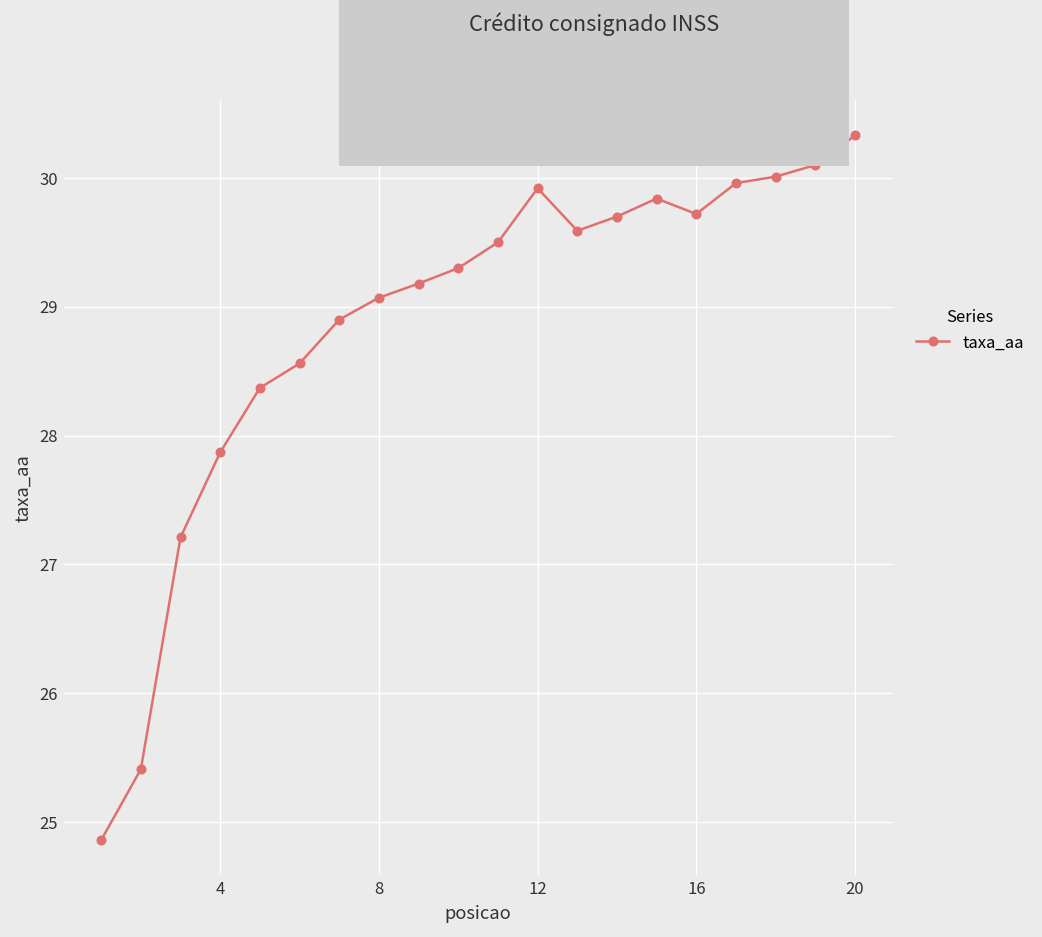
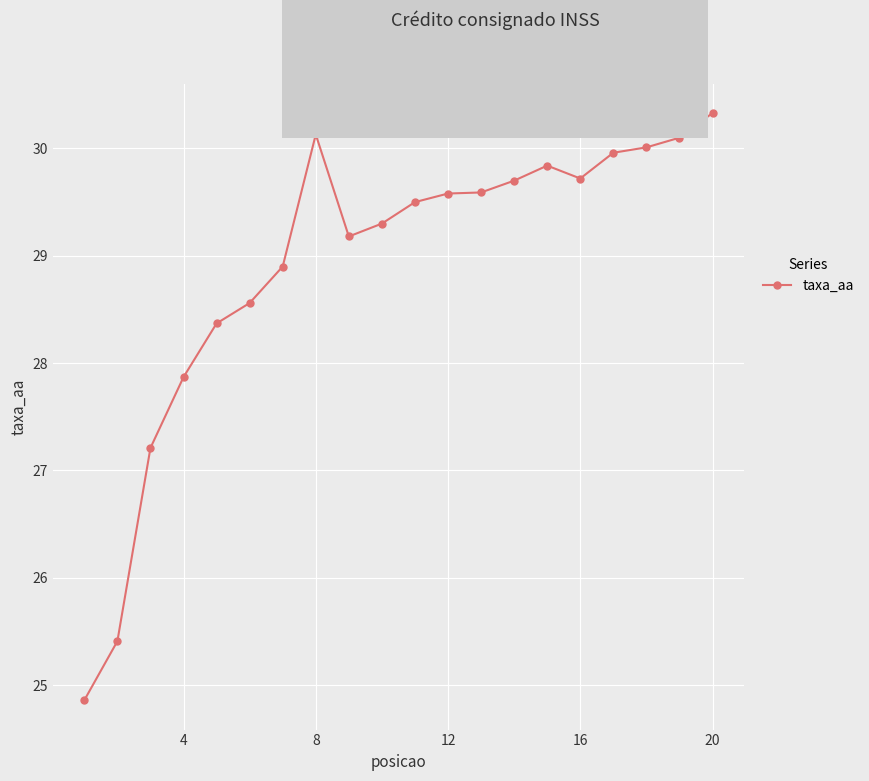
  {
    "4": 27.87,
-   "8": 29.07,
-   "12": 29.92,
+   "8": 30.13,
+   "12": 29.58,
    "16": 29.72,
    "20": 30.33
  }
